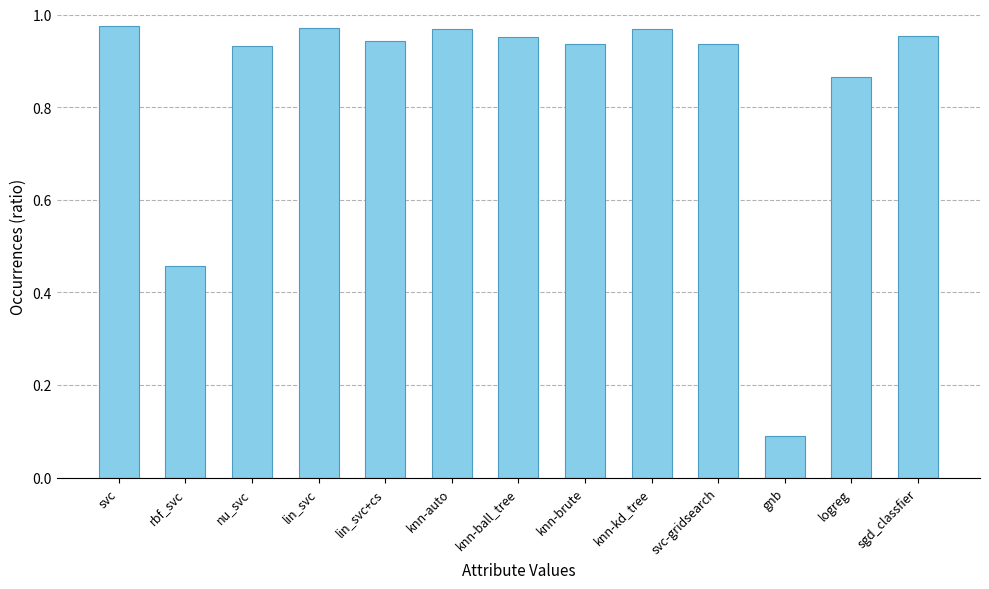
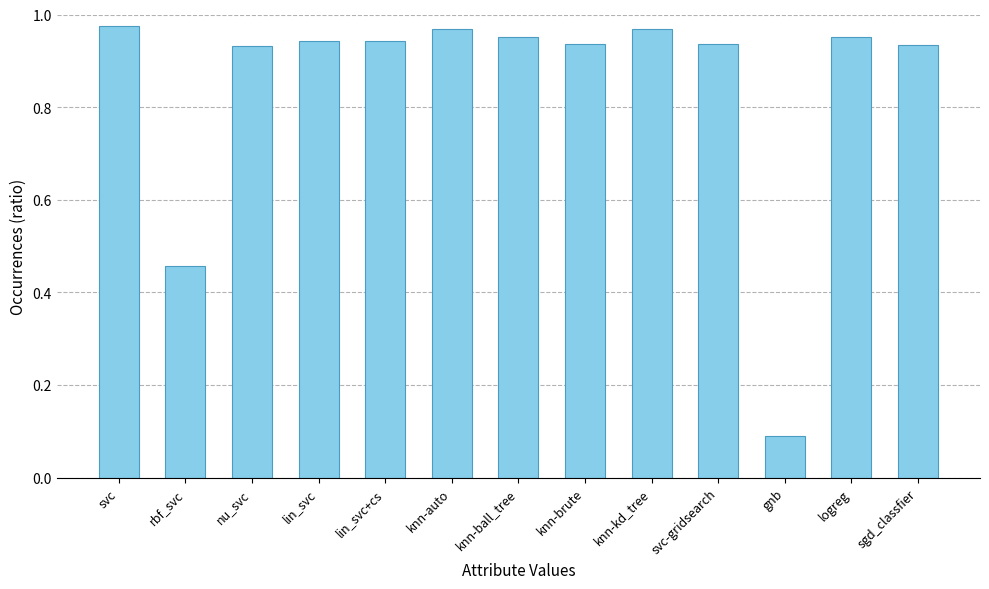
  {
    "svc": 0.97,
    "rbf_svc": 0.46,
    "nu_svc": 0.93,
-   "lin_svc": 0.97,
+   "lin_svc": 0.94,
    "lin_svc+cs": 0.94,
    "knn-auto": 0.97,
    "knn-ball_tree": 0.95,
    "knn-brute": 0.94,
    "knn-kd_tree": 0.97,
    "svc-gridsearch": 0.94,
    "gnb": 0.09,
-   "logreg": 0.86,
-   "sgd_classfier": 0.95
+   "logreg": 0.95,
+   "sgd_classfier": 0.93
  }
